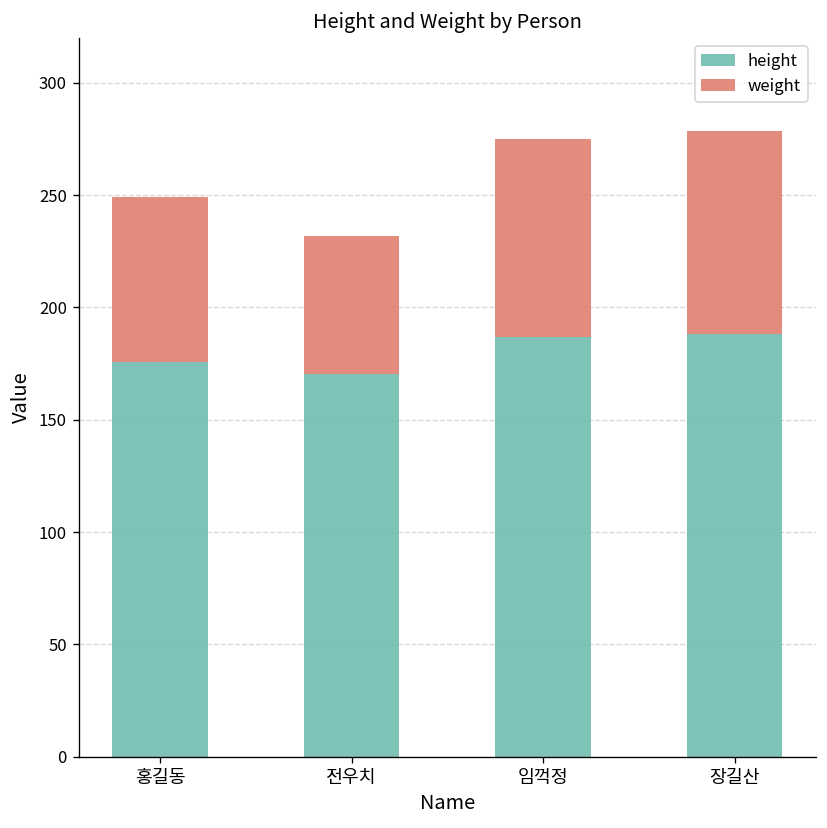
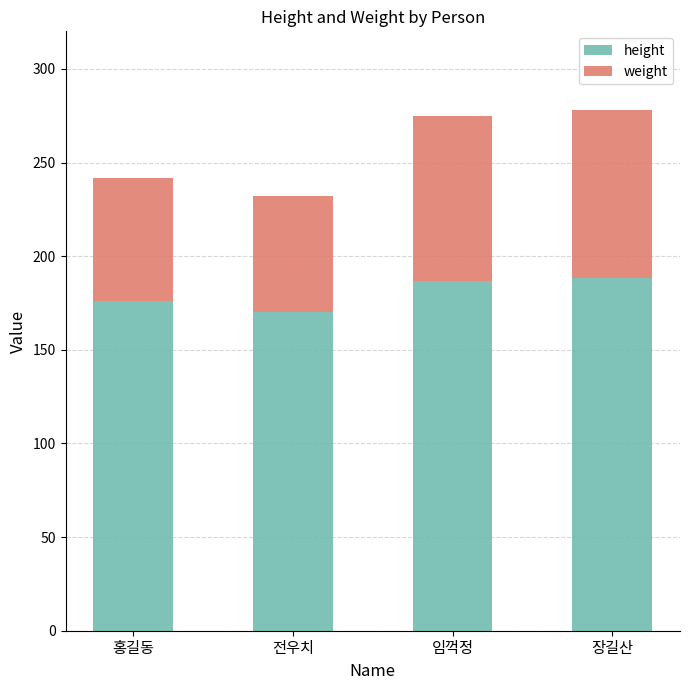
  {
    "height": {
      "홍길동": 176,
      "전우치": 170,
      "임꺽정": 187,
      "장길산": 188
    },
    "weight": {
-     "홍길동": 73,
+     "홍길동": 66,
      "전우치": 62,
      "임꺽정": 88,
      "장길산": 90
    }
  }
